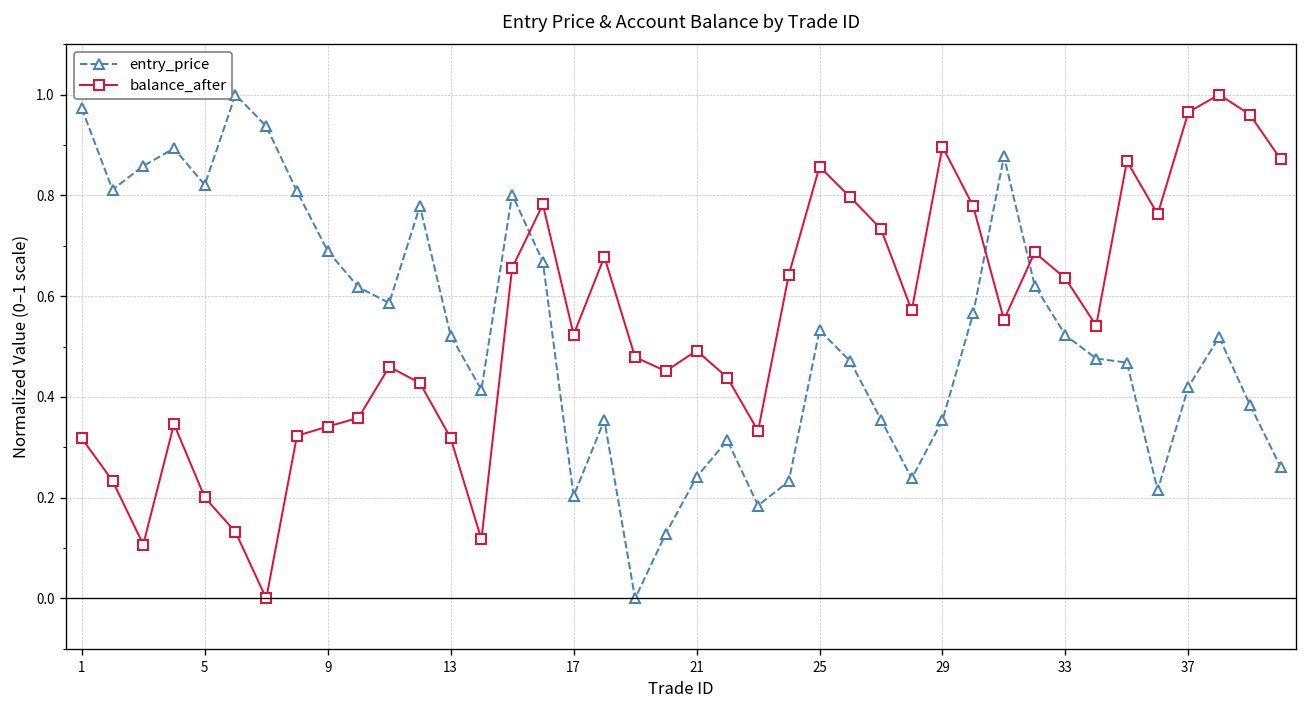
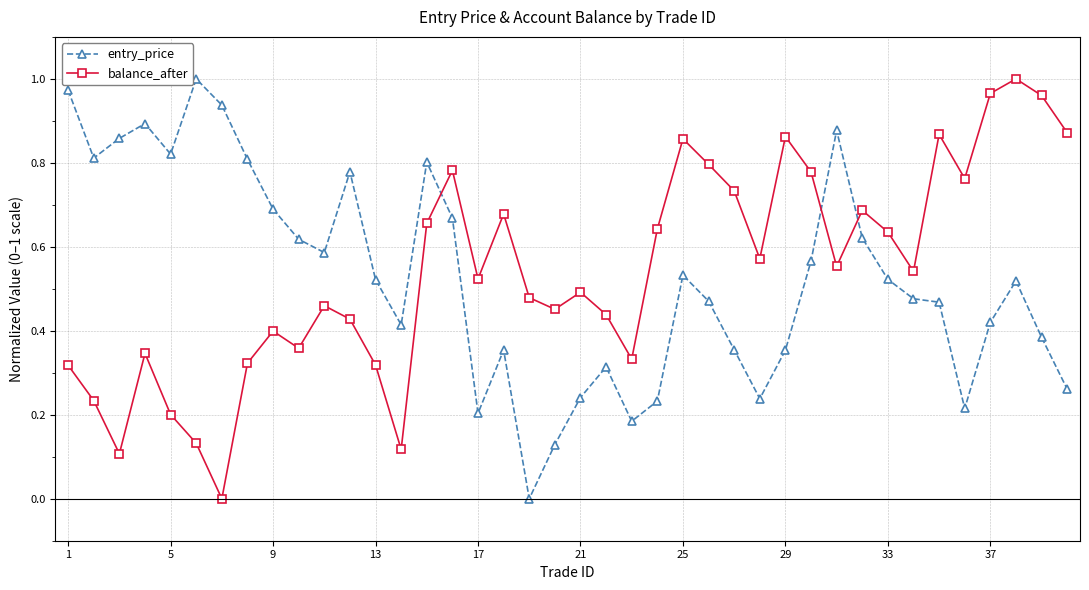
  {
    "entry_price": {
      "1": 0.97,
      "5": 0.82,
      "9": 0.69,
      "13": 0.52,
      "17": 0.20,
      "21": 0.24,
      "25": 0.53,
      "29": 0.35,
      "33": 0.52,
      "37": 0.42
    },
    "balance_after": {
      "1": 0.32,
      "5": 0.20,
-     "9": 0.34,
+     "9": 0.40,
      "13": 0.32,
      "17": 0.52,
      "21": 0.49,
      "25": 0.86,
-     "29": 0.90,
+     "29": 0.86,
      "33": 0.64,
      "37": 0.97
    }
  }
